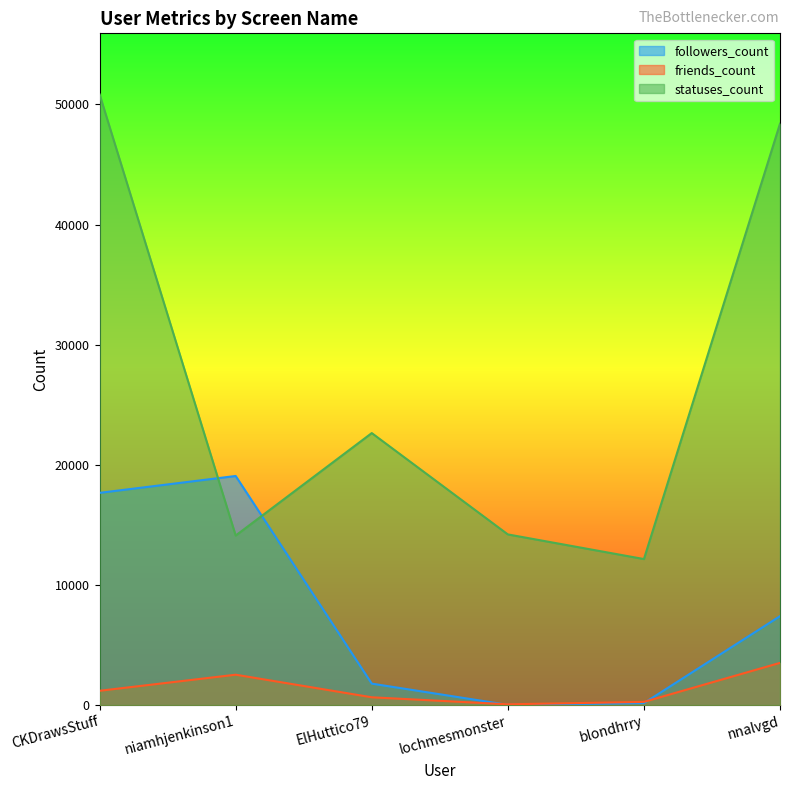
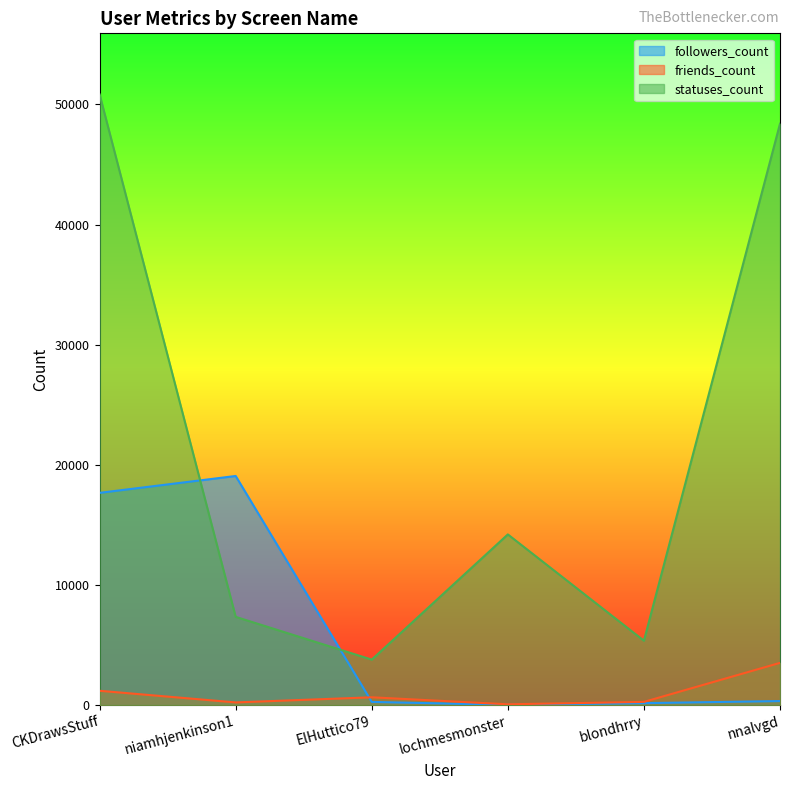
  {
    "followers_count": {
      "CKDrawsStuff": 17700,
      "niamhjenkinson1": 19100,
-     "ElHuttico79": 1800,
-     "nnalvgd": 7400
+     "ElHuttico79": 300,
+     "nnalvgd": 300
    },
    "friends_count": {
      "CKDrawsStuff": 1200,
-     "niamhjenkinson1": 2500,
+     "niamhjenkinson1": 200,
      "ElHuttico79": 600,
      "nnalvgd": 3500
    },
    "statuses_count": {
      "CKDrawsStuff": 50800,
-     "niamhjenkinson1": 14100,
-     "ElHuttico79": 22600,
+     "niamhjenkinson1": 7300,
+     "ElHuttico79": 3800,
      "lochmesmonster": 14200,
-     "blondhrry": 12200,
+     "blondhrry": 5400,
      "nnalvgd": 48400
    }
  }
